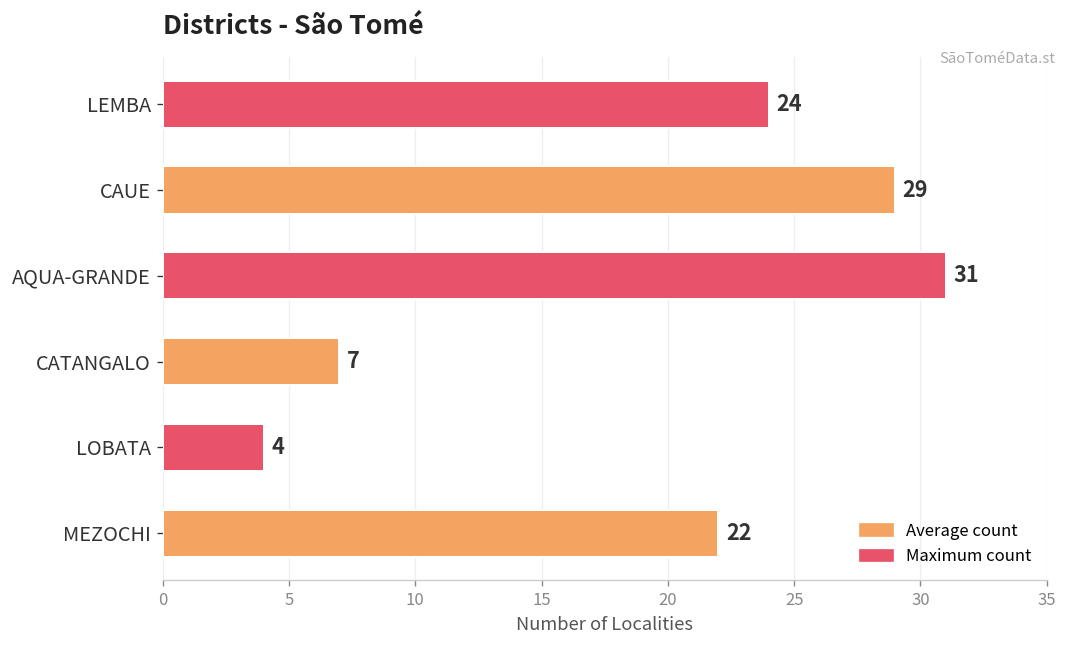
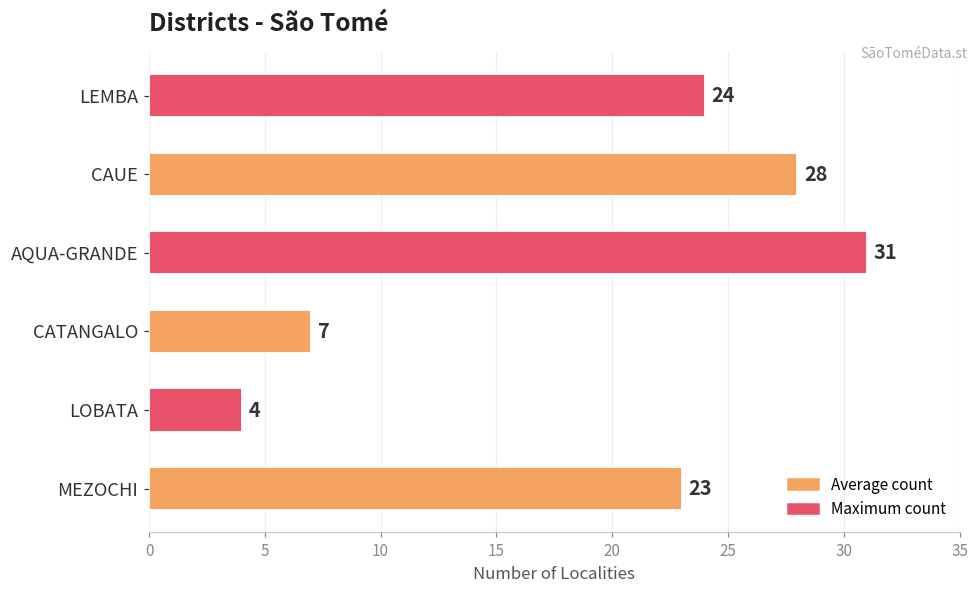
  {
    "LEMBA": 24,
-   "CAUE": 29,
+   "CAUE": 28,
    "AQUA-GRANDE": 31,
    "CATANGALO": 7,
    "LOBATA": 4,
-   "MEZOCHI": 22
+   "MEZOCHI": 23
  }
